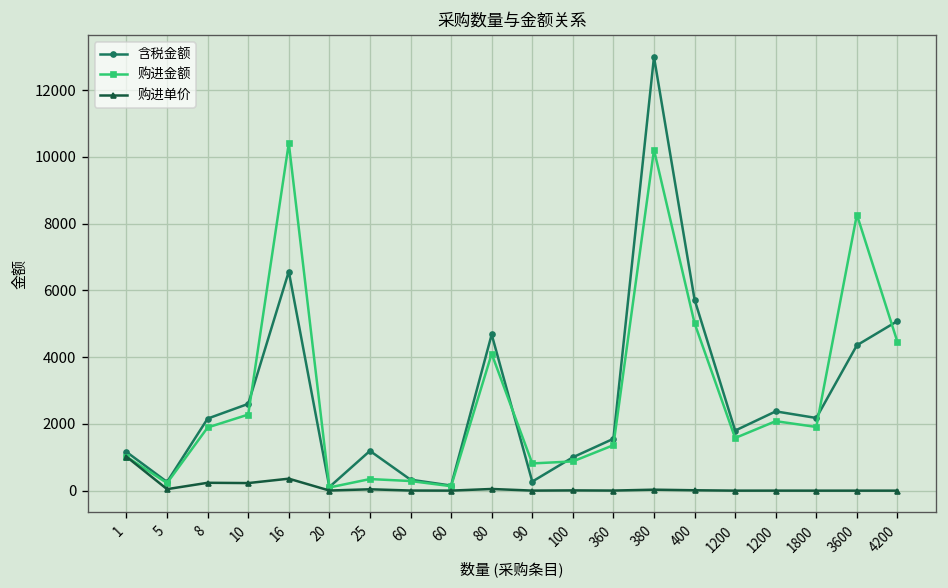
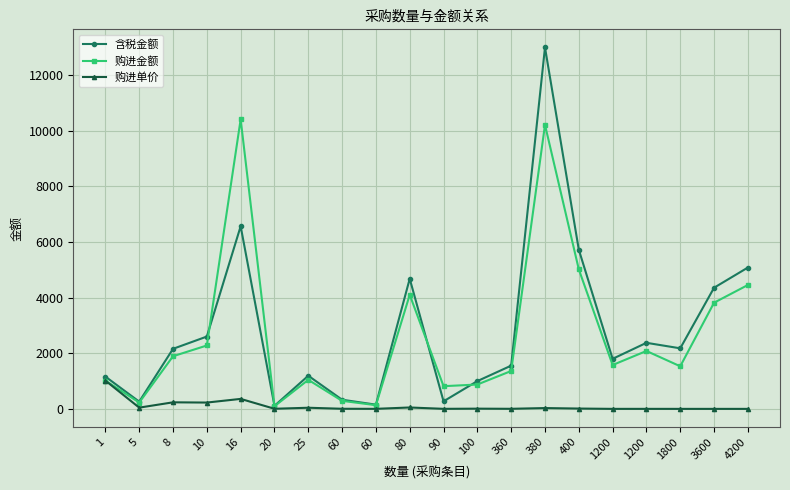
  {
    "购进金额": {
      "8": 1900,
      "10": 2300,
      "16": 10400,
-     "25": 300,
+     "25": 1000,
      "80": 4100,
      "90": 800,
      "100": 900,
      "360": 1400,
      "380": 10200,
      "400": 5000,
-     "1800": 1900,
-     "3600": 8300,
+     "1800": 1500,
+     "3600": 3800,
      "4200": 4500
    }
  }
